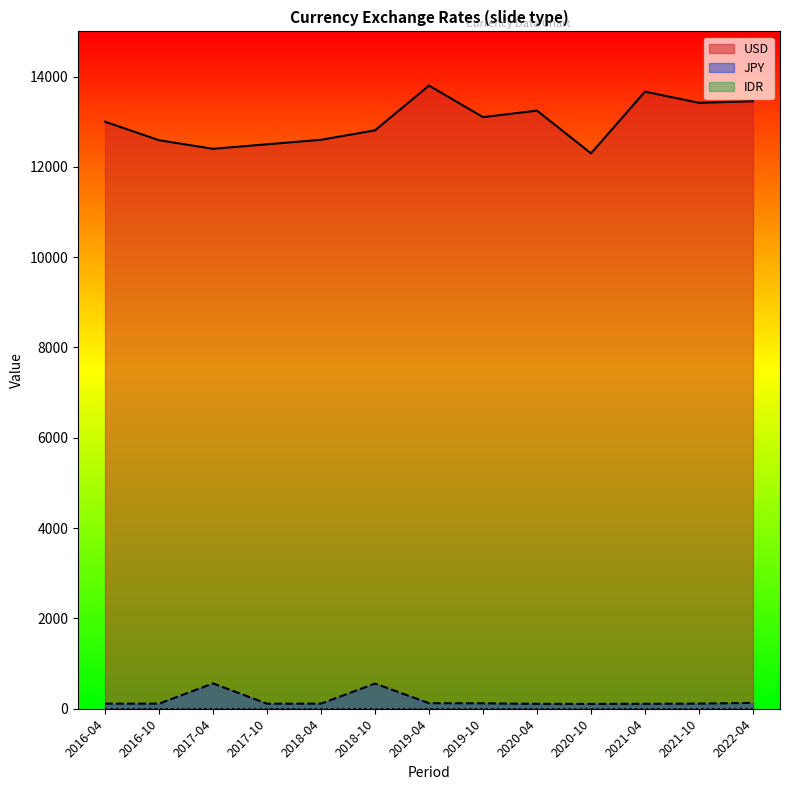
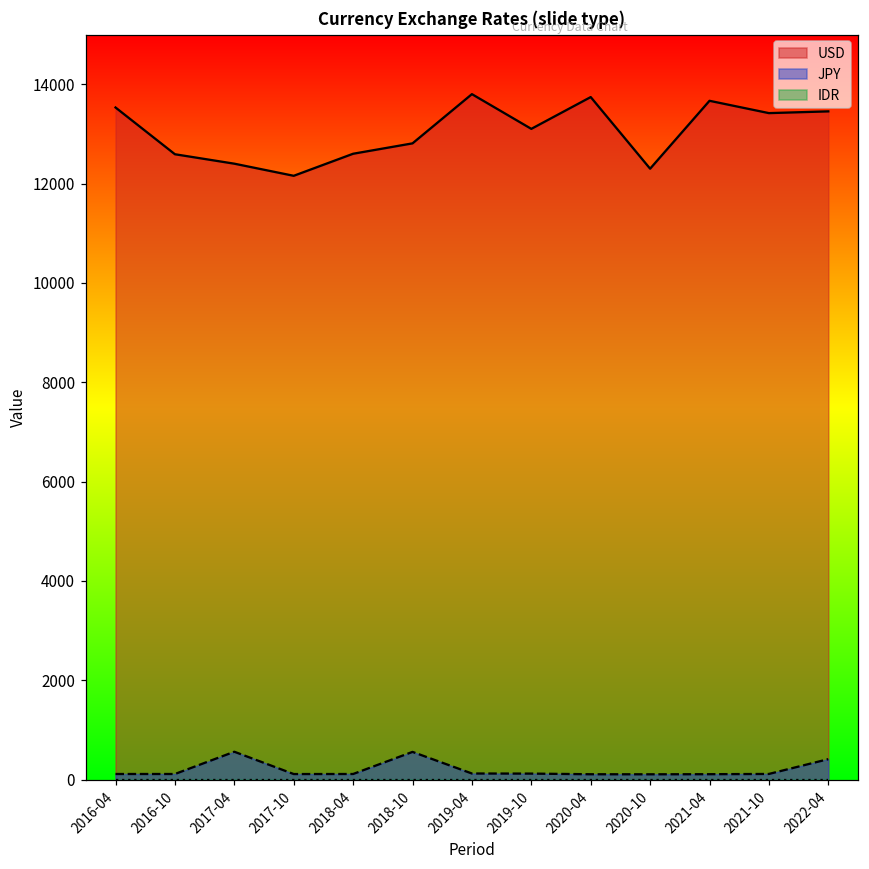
  {
    "USD": {
-     "2016-04": 13000,
+     "2016-04": 13500,
      "2016-10": 12600,
      "2017-04": 12400,
-     "2017-10": 12500,
+     "2017-10": 12200,
      "2018-04": 12600,
      "2018-10": 12800,
      "2019-04": 13800,
      "2019-10": 13100,
-     "2020-04": 13200,
+     "2020-04": 13700,
      "2020-10": 12300,
      "2021-04": 13700,
      "2021-10": 13400,
      "2022-04": 13500
    },
    "JPY": {
      "2016-04": 100,
      "2016-10": 100,
      "2017-04": 600,
      "2017-10": 100,
      "2018-04": 100,
      "2018-10": 600,
      "2019-04": 100,
      "2019-10": 100,
      "2020-04": 100,
      "2020-10": 100,
      "2021-04": 100,
      "2021-10": 100,
-     "2022-04": 100
+     "2022-04": 400
    },
    "IDR": {
      "2016-04": 0,
      "2016-10": 0,
      "2017-04": 0,
      "2017-10": 0,
      "2018-04": 0,
      "2018-10": 0,
      "2019-04": 0,
      "2019-10": 0,
      "2020-04": 0,
      "2020-10": 0,
      "2021-04": 0,
      "2021-10": 0,
      "2022-04": 0
    }
  }
